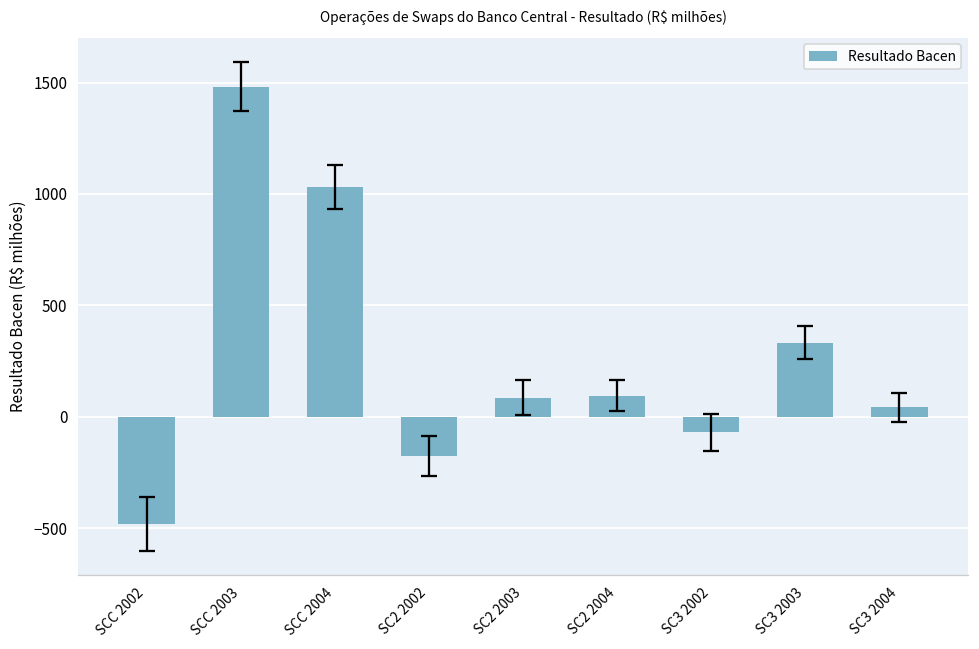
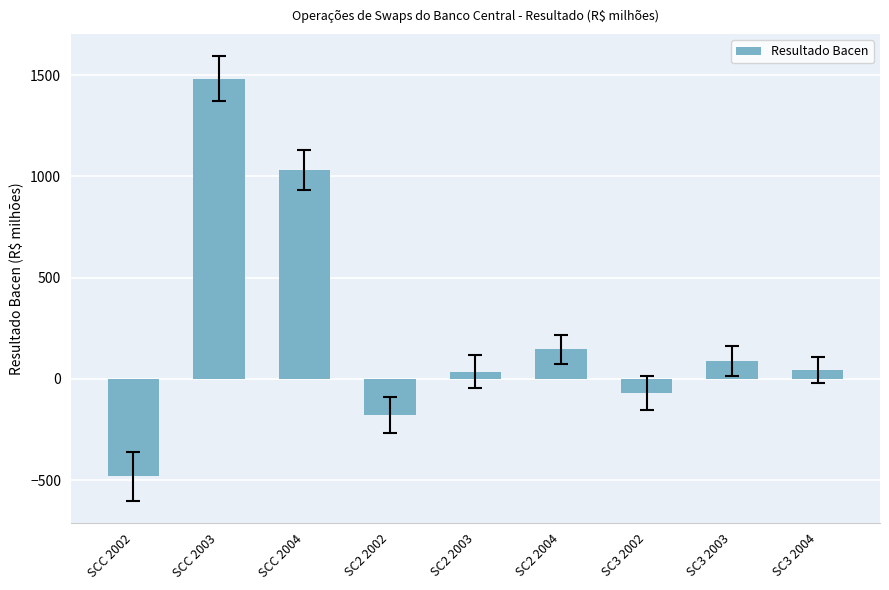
  {
    "Resultado Bacen": {
      "SCC 2002": -480,
      "SCC 2003": 1480,
      "SCC 2004": 1030,
      "SC2 2002": -180,
-     "SC2 2003": 90,
-     "SC2 2004": 90,
+     "SC2 2003": 40,
+     "SC2 2004": 140,
      "SC3 2002": -70,
-     "SC3 2003": 330,
+     "SC3 2003": 90,
      "SC3 2004": 40
    }
  }
